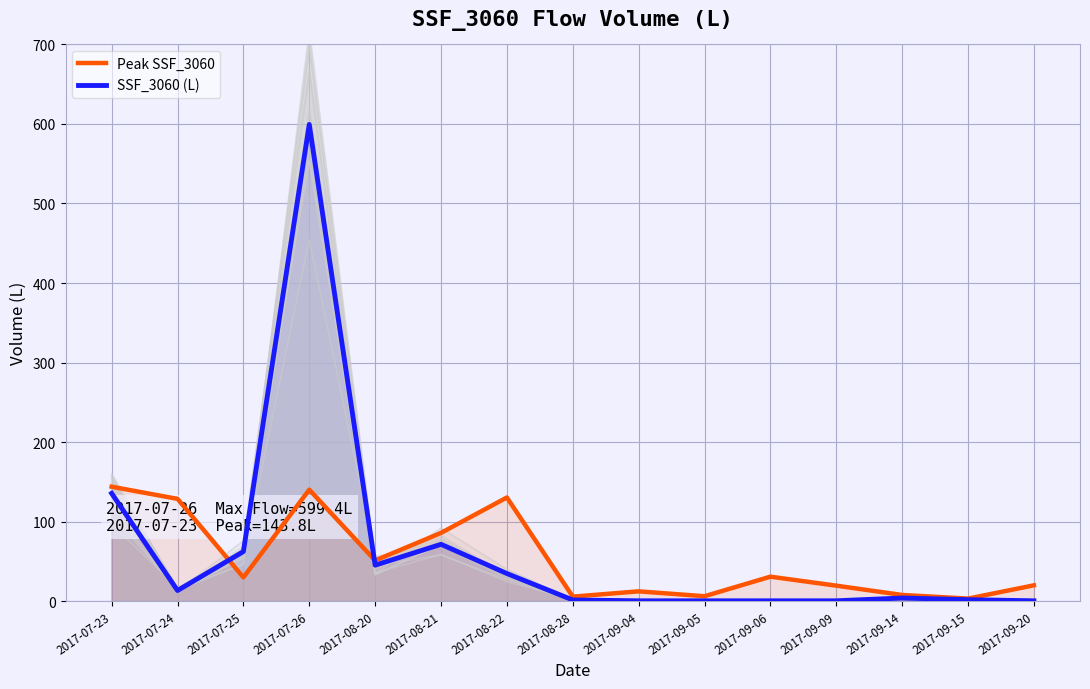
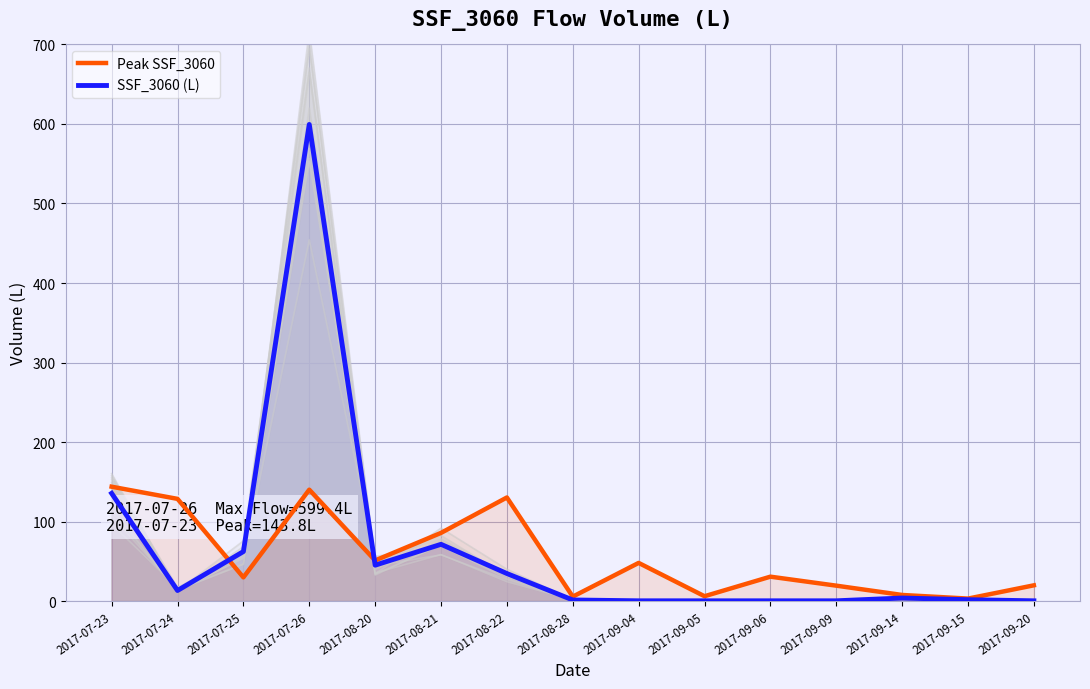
  {
    "Peak SSF_3060": {
      "2017-07-25": 30,
      "2017-07-26": 140,
      "2017-08-21": 90,
      "2017-08-22": 130,
      "2017-08-28": 10,
-     "2017-09-04": 10,
+     "2017-09-04": 50,
      "2017-09-05": 10,
      "2017-09-06": 30,
      "2017-09-09": 20,
      "2017-09-20": 20
    },
    "SSF_3060 (L)": {
      "2017-07-23": 140,
      "2017-07-26": 600
    }
  }
